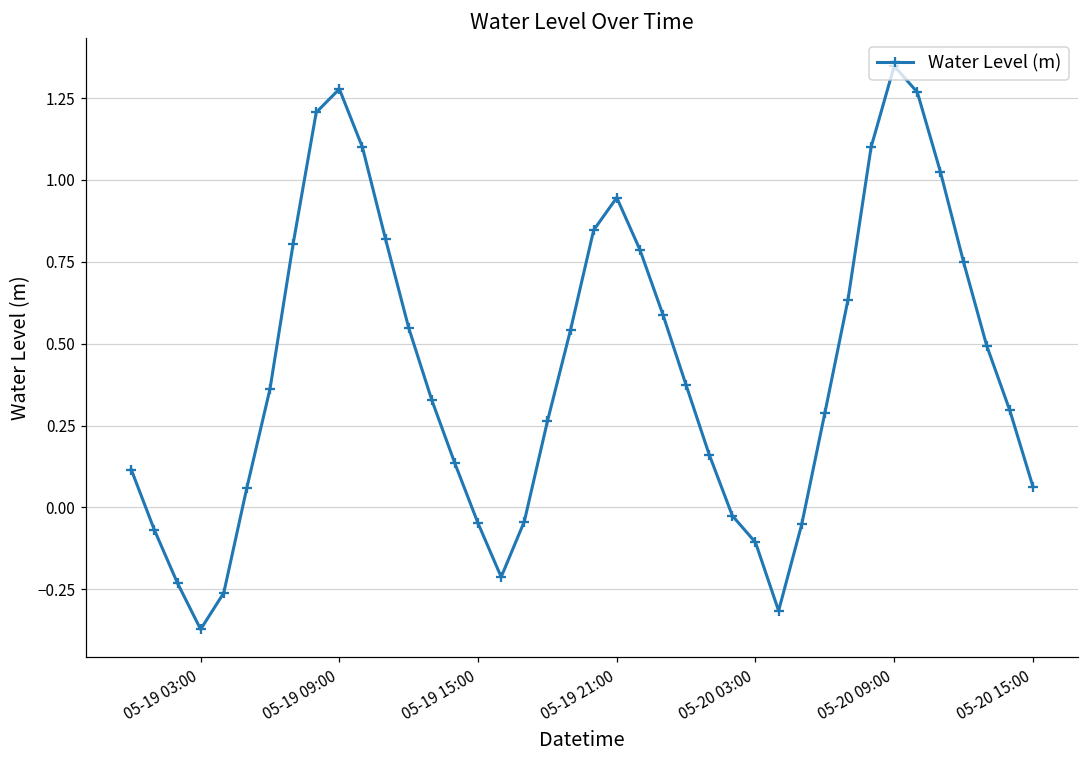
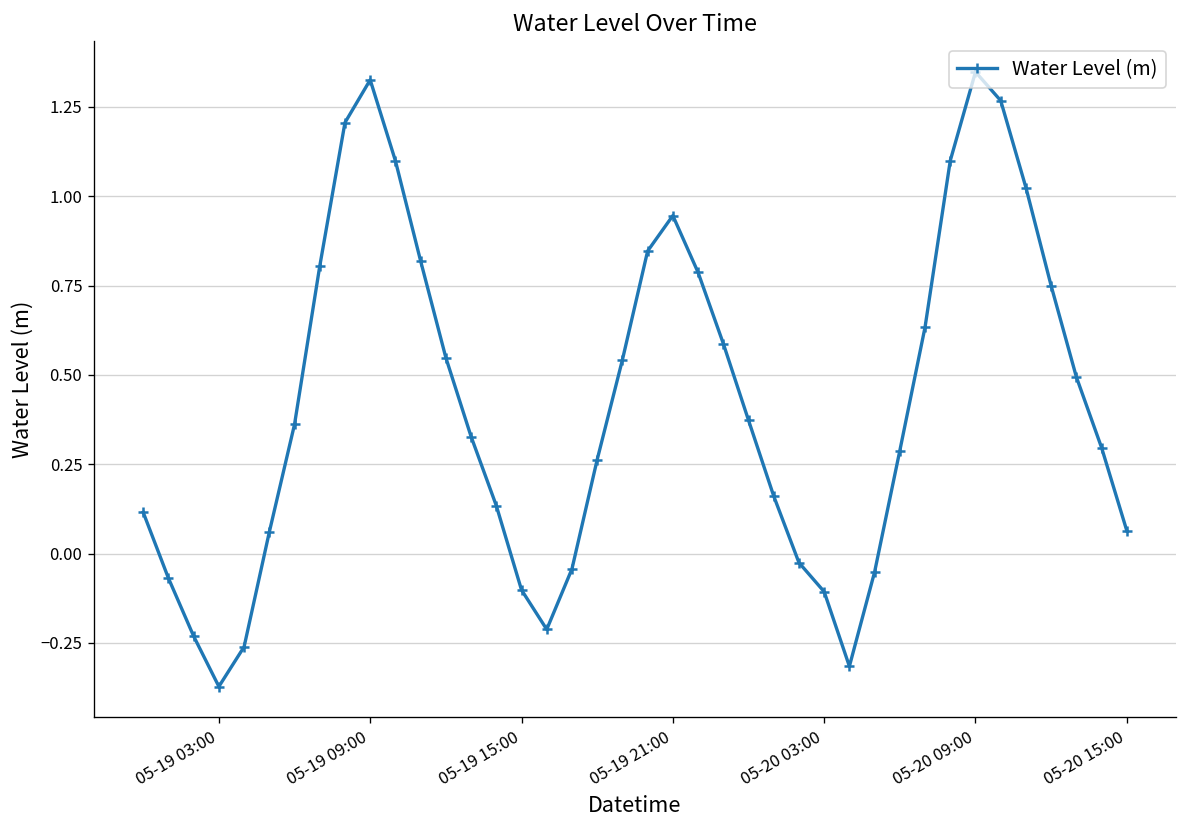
  {
    "05-19 03:00": -0.37,
-   "05-19 09:00": 1.28,
-   "05-19 15:00": -0.05,
+   "05-19 09:00": 1.33,
+   "05-19 15:00": -0.10,
    "05-19 21:00": 0.95,
    "05-20 03:00": -0.11,
    "05-20 15:00": 0.06
  }
